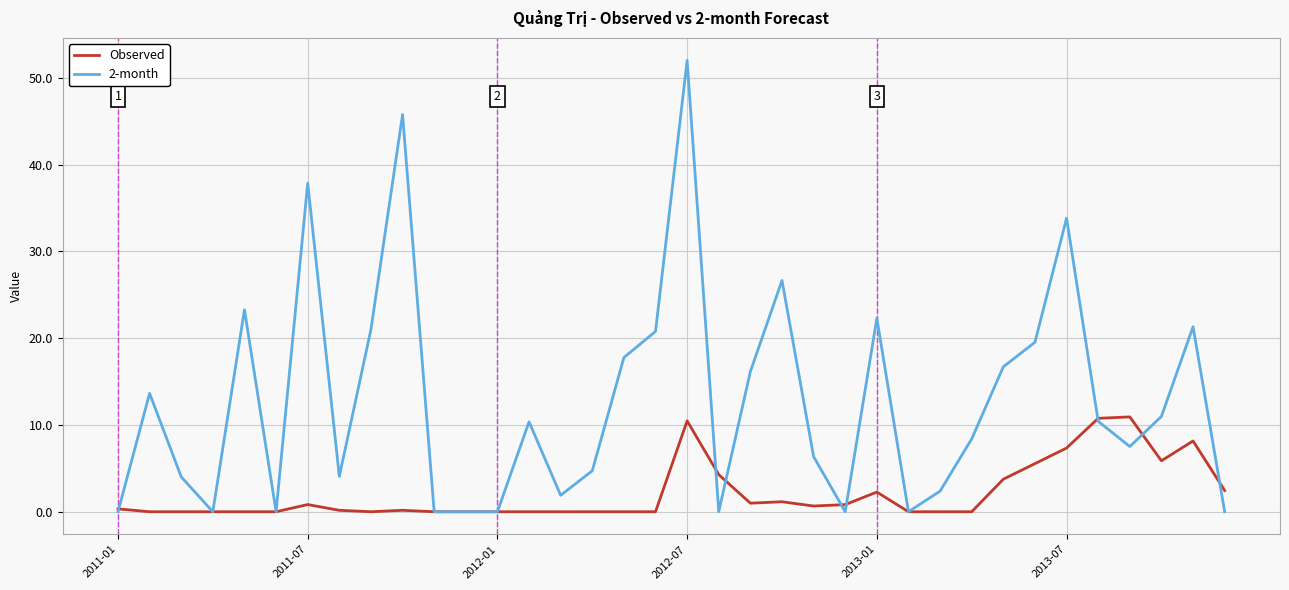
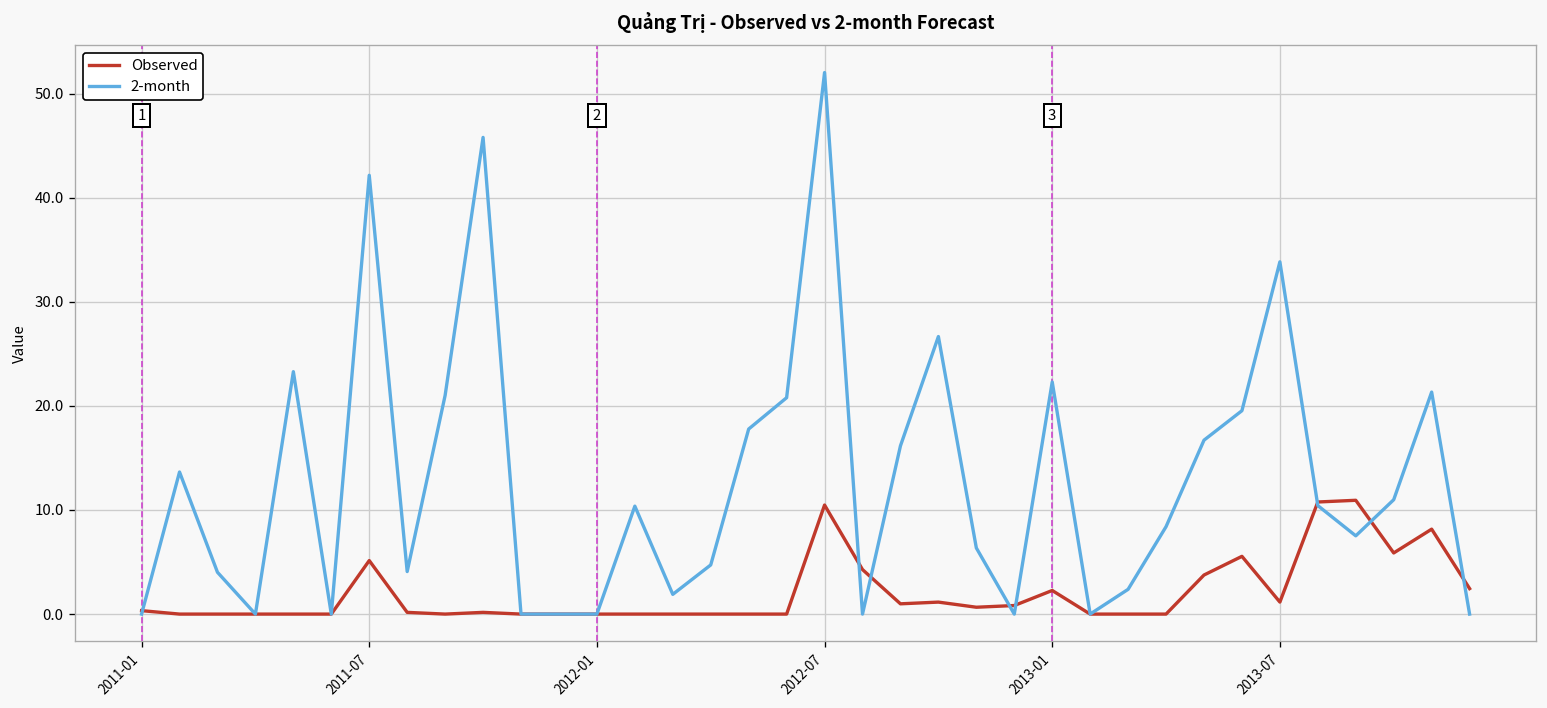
  {
    "Observed": {
      "2011-01": 0,
-     "2011-07": 1,
+     "2011-07": 5,
      "2012-07": 10,
      "2013-01": 2,
-     "2013-07": 7
+     "2013-07": 1
    },
    "2-month": {
      "2011-01": 0,
-     "2011-07": 38,
+     "2011-07": 42,
      "2012-07": 52,
      "2013-01": 22,
      "2013-07": 34
    }
  }
